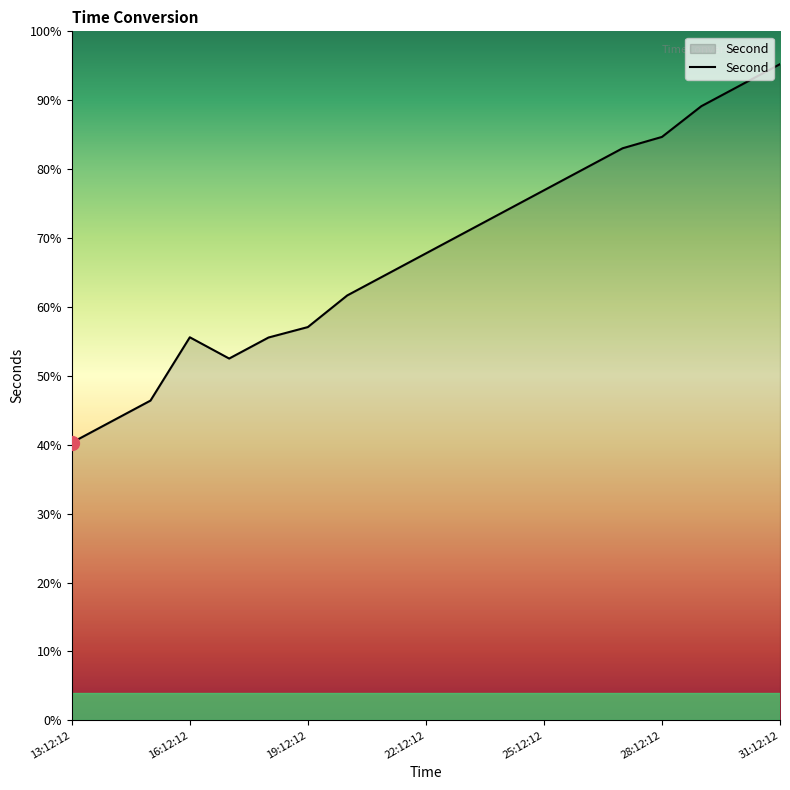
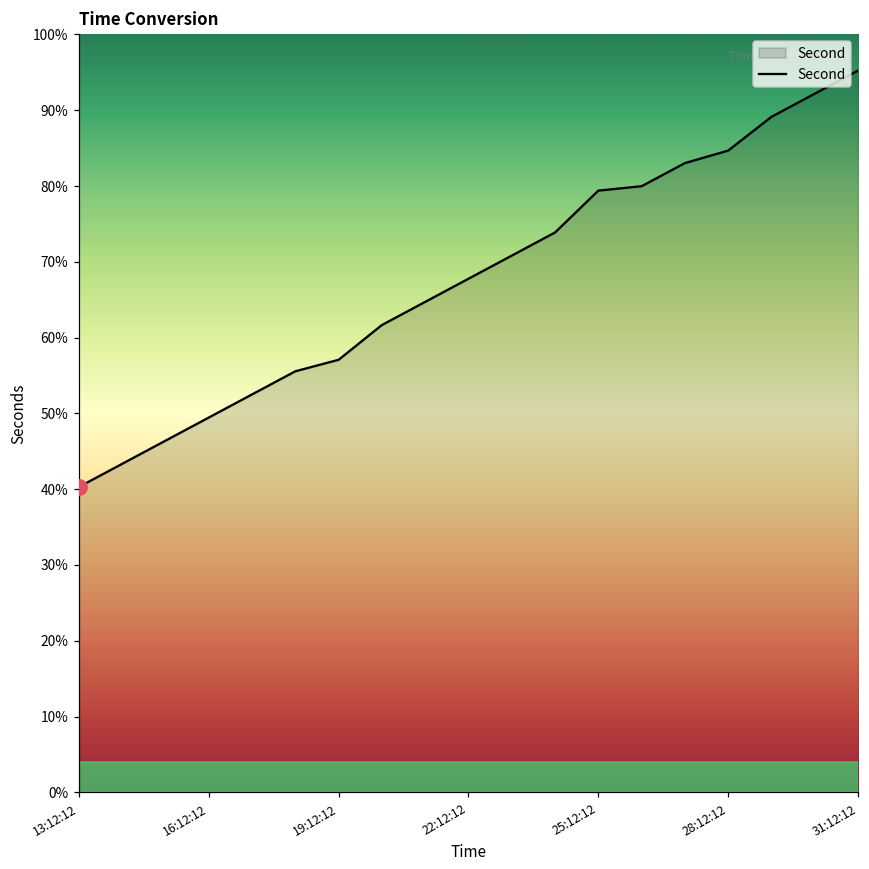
  {
    "Second": {
-     "16:12:12": "56%",
+     "16:12:12": "49%",
      "19:12:12": "57%",
      "22:12:12": "68%",
-     "25:12:12": "77%",
+     "25:12:12": "79%",
      "28:12:12": "85%",
      "31:12:12": "95%"
    }
  }
